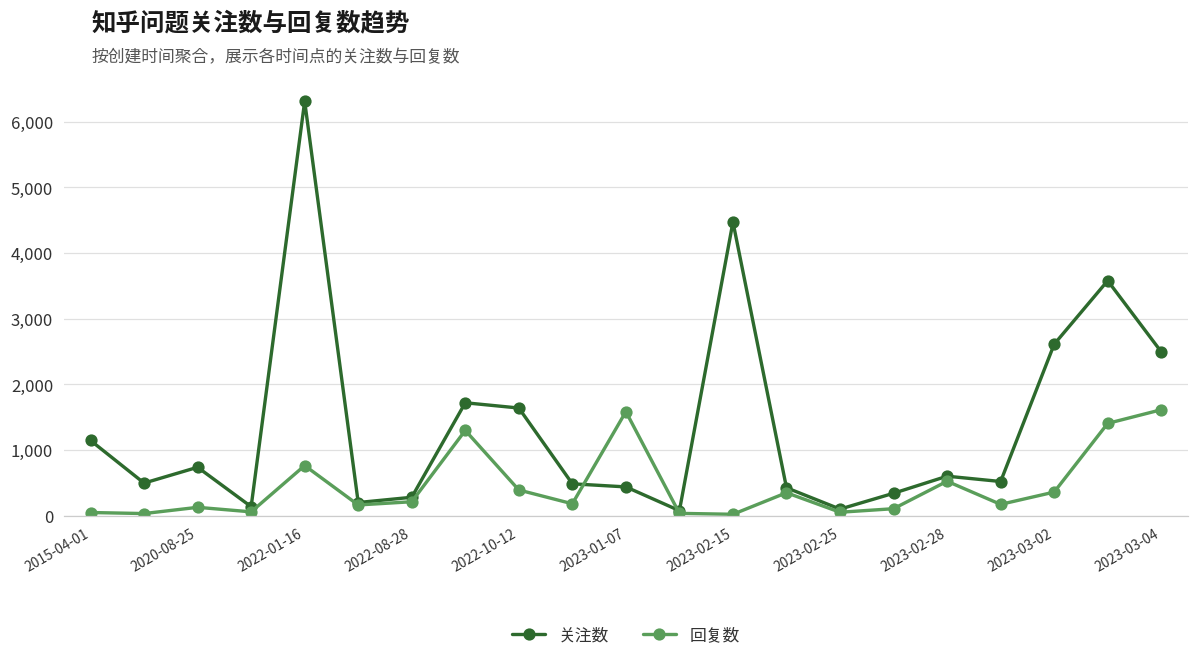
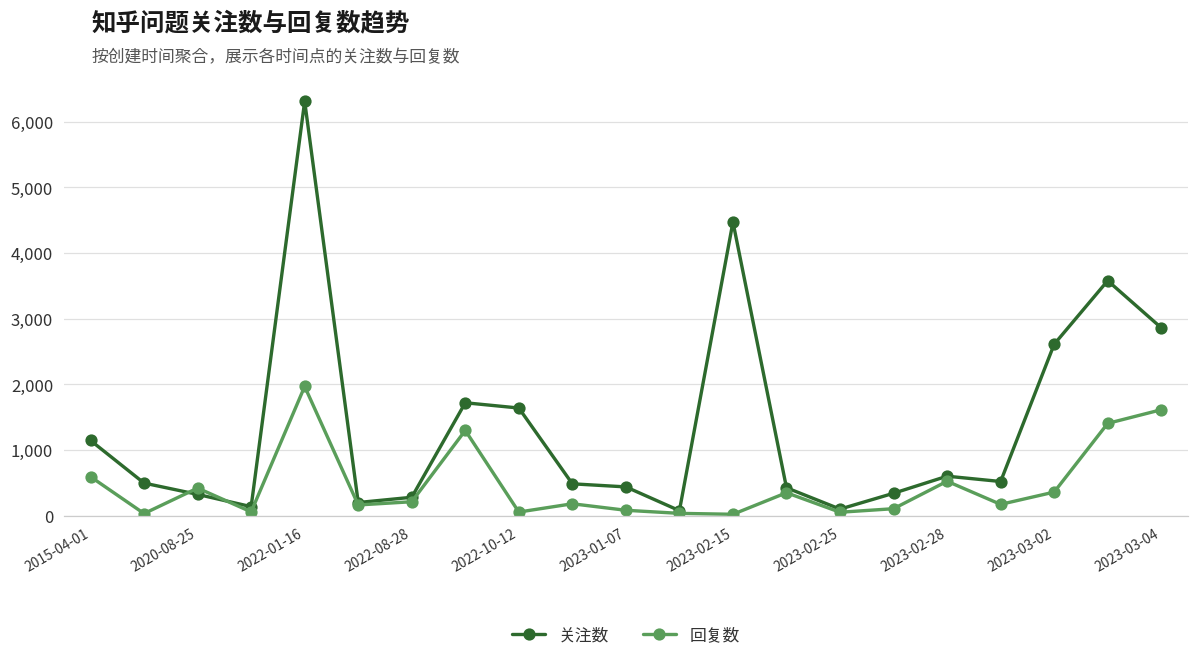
  {
    "关注数": {
      "2015-04-01": "1,100",
-     "2020-08-25": "700",
+     "2020-08-25": "300",
      "2022-01-16": "6,300",
      "2022-08-28": "300",
      "2022-10-12": "1,600",
      "2023-01-07": "400",
      "2023-02-15": "4,500",
      "2023-02-25": "100",
      "2023-02-28": "600",
      "2023-03-02": "2,600",
-     "2023-03-04": "2,500"
+     "2023-03-04": "2,900"
    },
    "回复数": {
-     "2015-04-01": "0",
-     "2020-08-25": "100",
-     "2022-01-16": "800",
+     "2015-04-01": "600",
+     "2020-08-25": "400",
+     "2022-01-16": "2,000",
      "2022-08-28": "200",
-     "2022-10-12": "400",
-     "2023-01-07": "1,600",
+     "2022-10-12": "100",
+     "2023-01-07": "100",
      "2023-02-15": "0",
      "2023-02-25": "100",
      "2023-02-28": "500",
      "2023-03-02": "400",
      "2023-03-04": "1,600"
    }
  }
